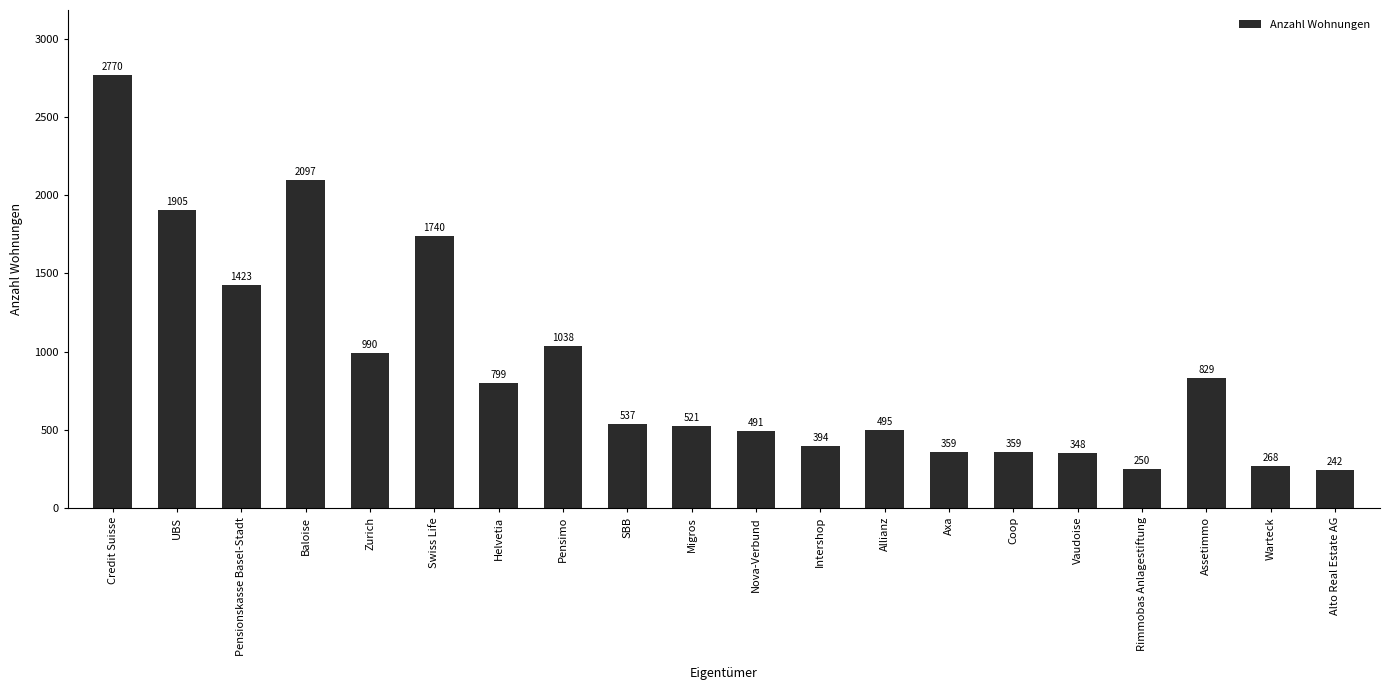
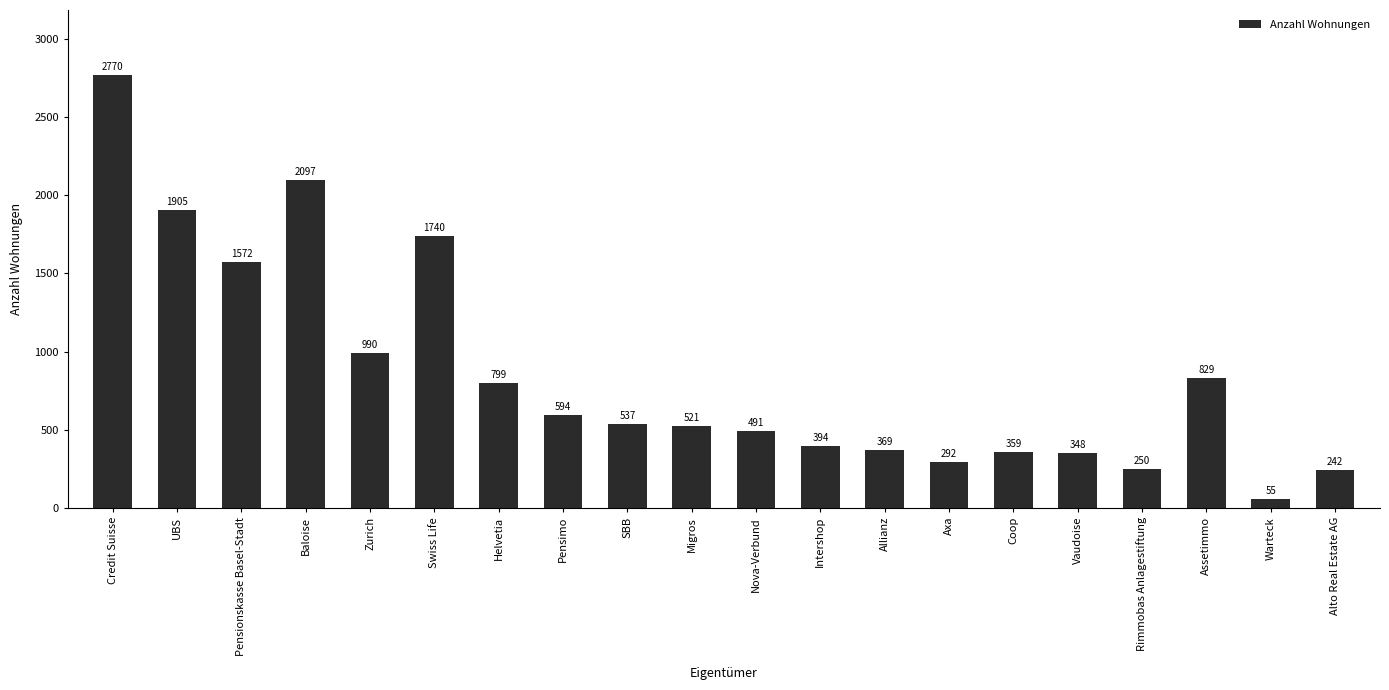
  {
    "Credit Suisse": 2770,
    "UBS": 1905,
-   "Pensionskasse Basel-Stadt": 1423,
+   "Pensionskasse Basel-Stadt": 1572,
    "Baloise": 2097,
    "Zurich": 990,
    "Swiss Life": 1740,
    "Helvetia": 799,
-   "Pensimo": 1038,
+   "Pensimo": 594,
    "SBB": 537,
    "Migros": 521,
    "Nova-Verbund": 491,
    "Intershop": 394,
-   "Allianz": 495,
-   "Axa": 359,
+   "Allianz": 369,
+   "Axa": 292,
    "Coop": 359,
    "Vaudoise": 348,
    "Rimmobas Anlagestiftung": 250,
    "Assetimmo": 829,
-   "Warteck": 268,
+   "Warteck": 55,
    "Alto Real Estate AG": 242
  }
